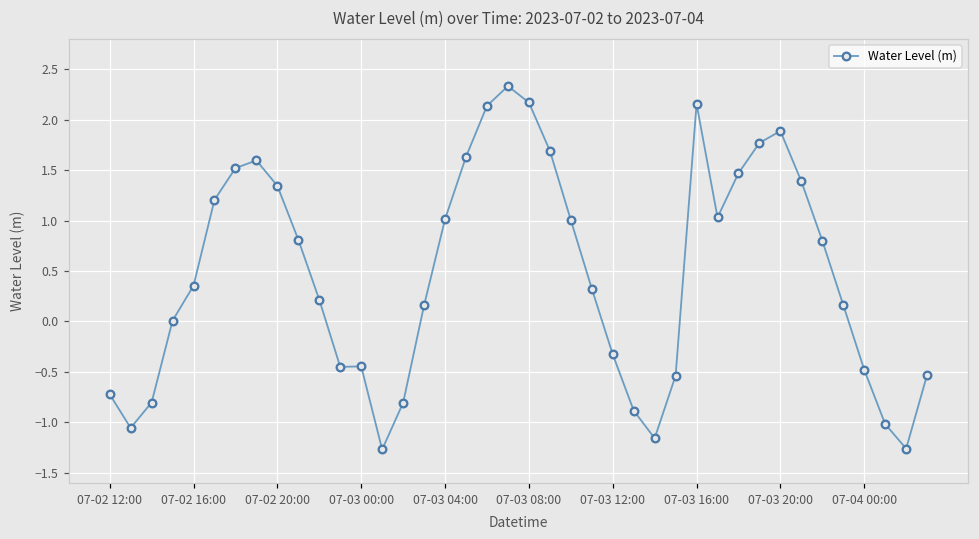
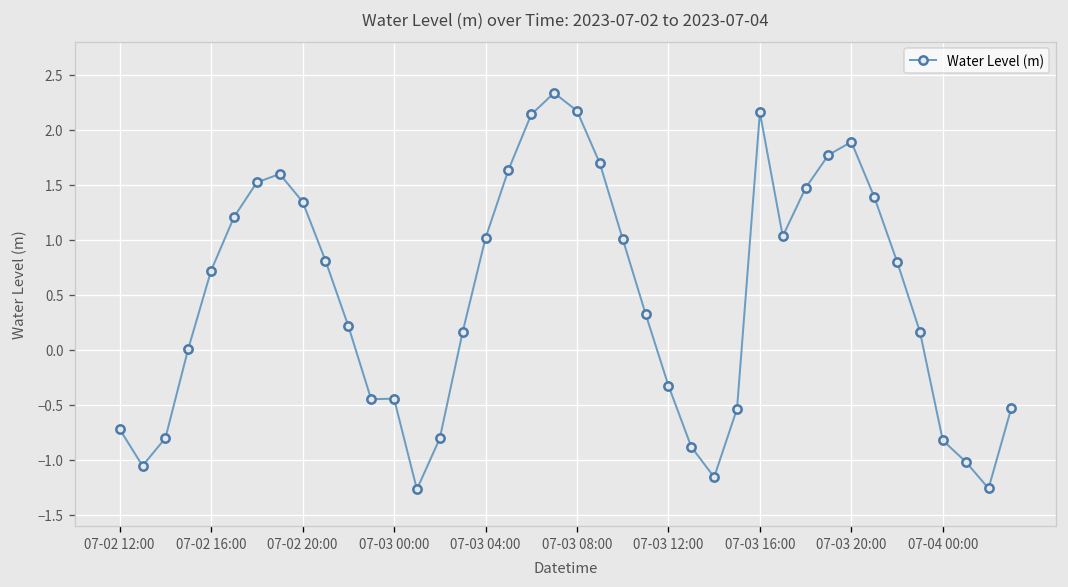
  {
    "07-02 12:00": -0.7,
-   "07-02 16:00": 0.4,
+   "07-02 16:00": 0.7,
    "07-02 20:00": 1.3,
    "07-03 00:00": -0.4,
    "07-03 04:00": 1.0,
    "07-03 08:00": 2.2,
    "07-03 12:00": -0.3,
    "07-03 16:00": 2.2,
    "07-03 20:00": 1.9,
-   "07-04 00:00": -0.5
+   "07-04 00:00": -0.8
  }
